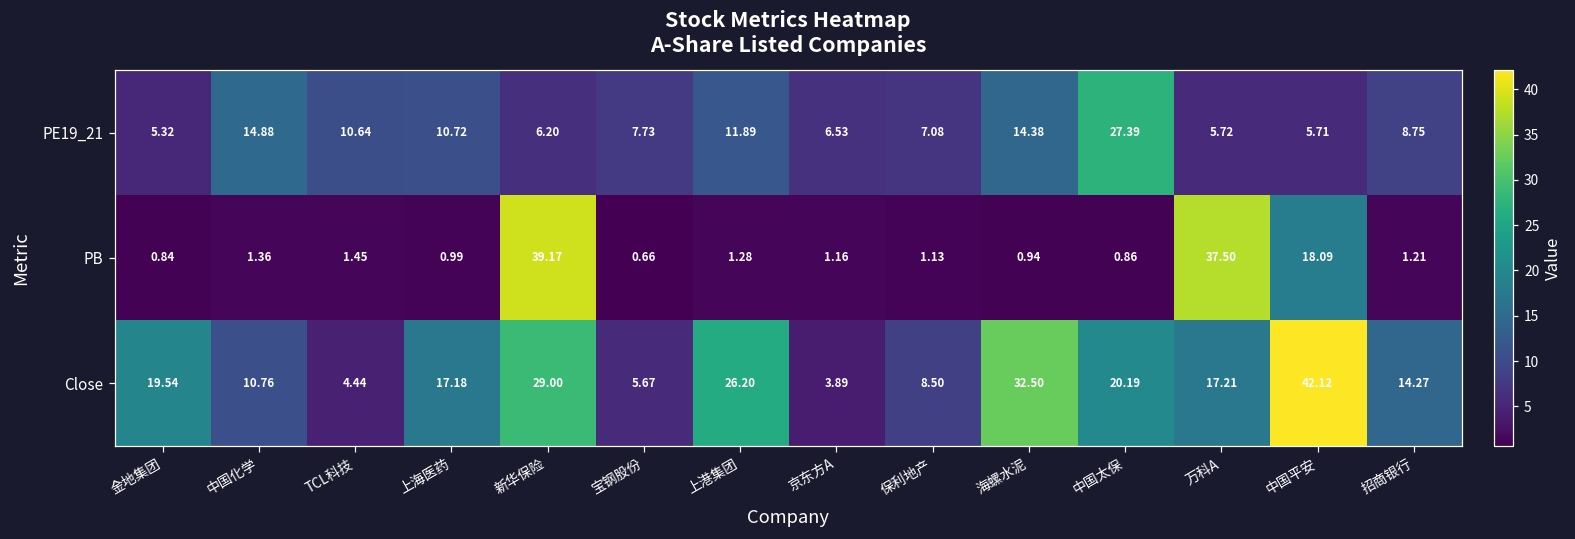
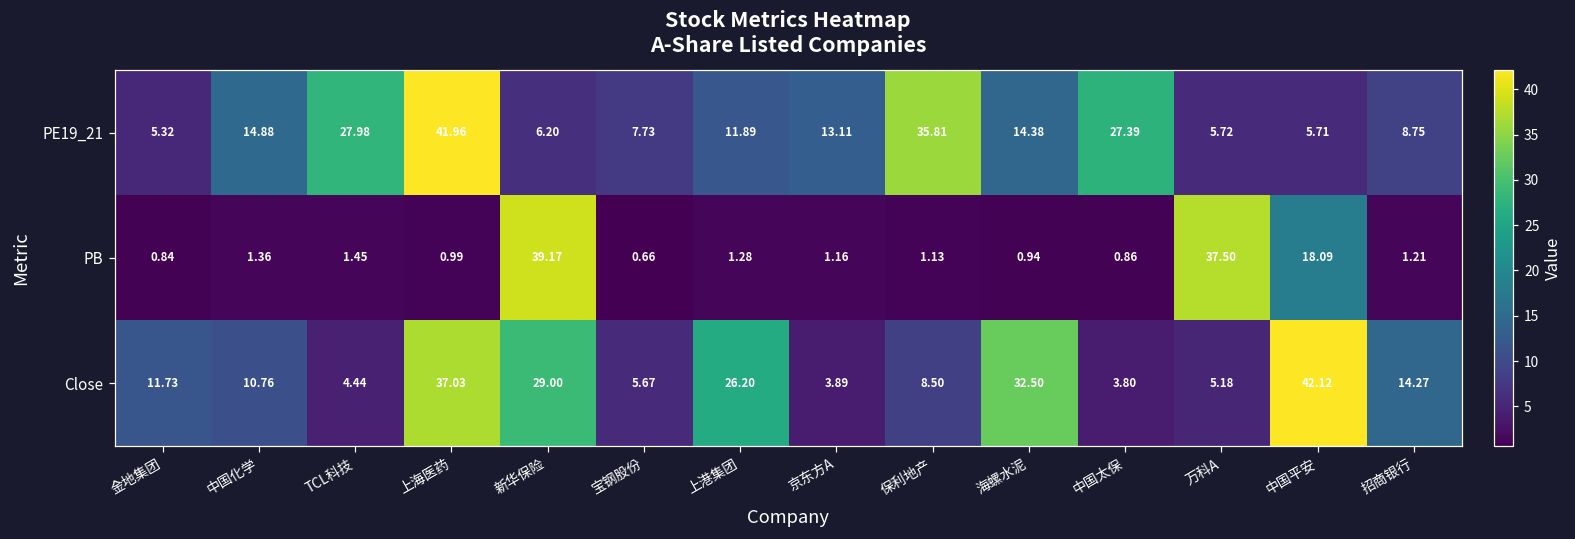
  {
    "PE19_21": {
      "金地集团": 5.32,
      "中国化学": 14.88,
-     "TCL科技": 10.64,
-     "上海医药": 10.72,
+     "TCL科技": 27.98,
+     "上海医药": 41.96,
      "新华保险": 6.20,
      "宝钢股份": 7.73,
      "上港集团": 11.89,
-     "京东方A": 6.53,
-     "保利地产": 7.08,
+     "京东方A": 13.11,
+     "保利地产": 35.81,
      "海螺水泥": 14.38,
      "中国太保": 27.39,
      "万科A": 5.72,
      "中国平安": 5.71,
      "招商银行": 8.75
    },
    "PB": {
      "金地集团": 0.84,
      "中国化学": 1.36,
      "TCL科技": 1.45,
      "上海医药": 0.99,
      "新华保险": 39.17,
      "宝钢股份": 0.66,
      "上港集团": 1.28,
      "京东方A": 1.16,
      "保利地产": 1.13,
      "海螺水泥": 0.94,
      "中国太保": 0.86,
      "万科A": 37.50,
      "中国平安": 18.09,
      "招商银行": 1.21
    },
    "Close": {
-     "金地集团": 19.54,
+     "金地集团": 11.73,
      "中国化学": 10.76,
      "TCL科技": 4.44,
-     "上海医药": 17.18,
+     "上海医药": 37.03,
      "新华保险": 29.00,
      "宝钢股份": 5.67,
      "上港集团": 26.20,
      "京东方A": 3.89,
      "保利地产": 8.50,
      "海螺水泥": 32.50,
-     "中国太保": 20.19,
-     "万科A": 17.21,
+     "中国太保": 3.80,
+     "万科A": 5.18,
      "中国平安": 42.12,
      "招商银行": 14.27
    }
  }
